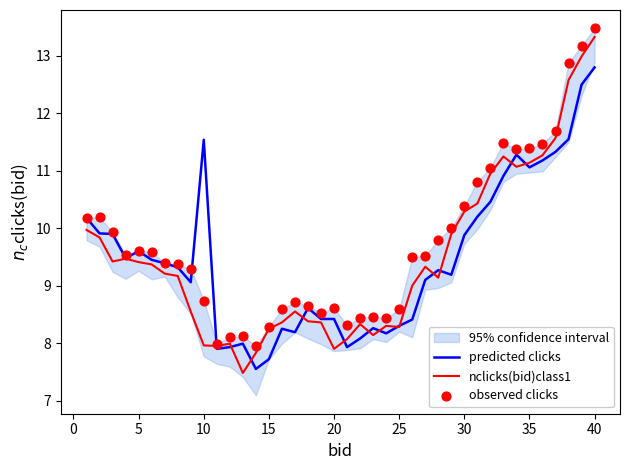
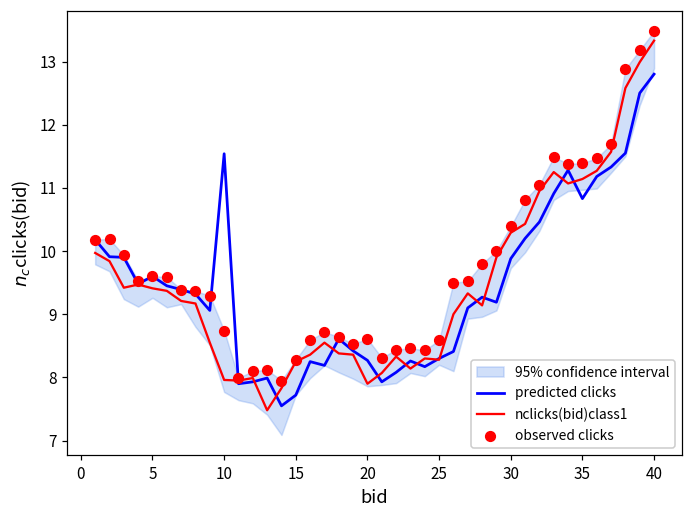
  {
    "predicted clicks": {
      "10": 11.5,
      "15": 7.7,
-     "20": 8.4,
+     "20": 8.3,
      "30": 9.9,
-     "35": 11.1,
+     "35": 10.8,
      "40": 12.8
    }
  }
